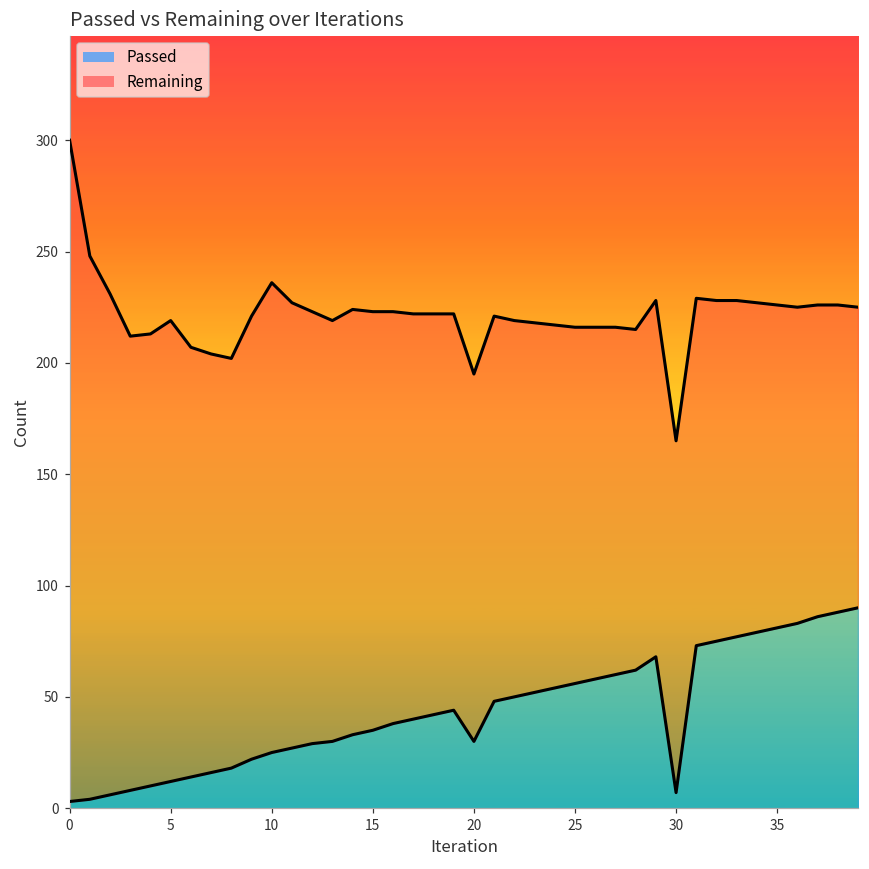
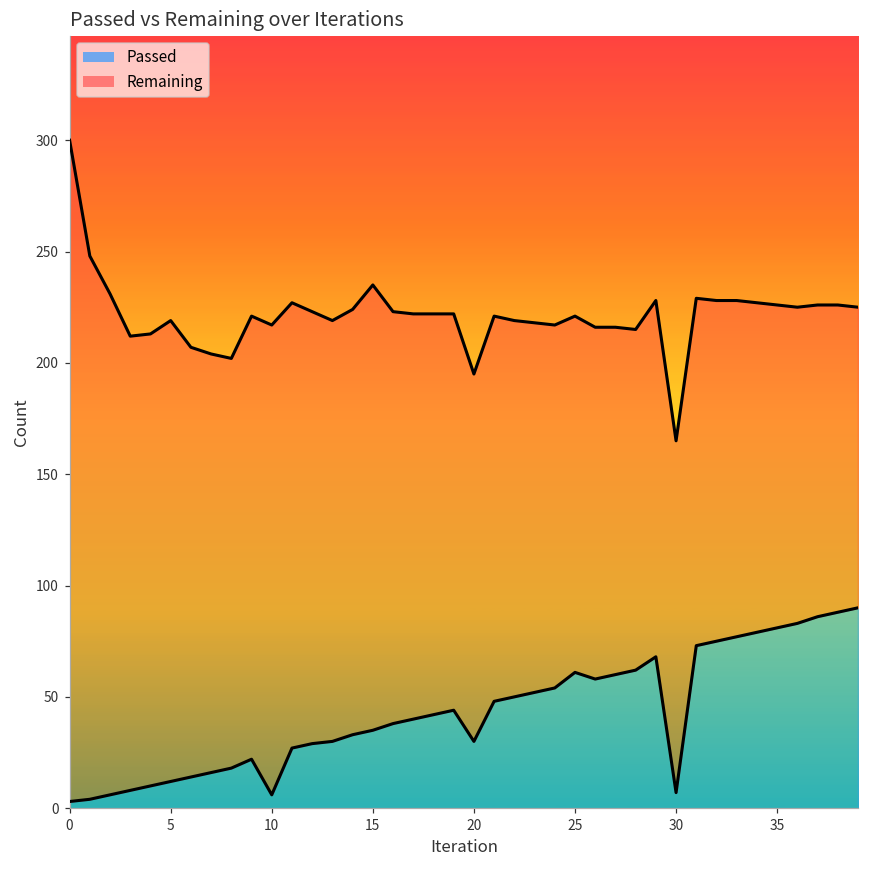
  {
    "Passed": {
      "0": 3,
      "5": 12,
-     "10": 25,
+     "10": 6,
      "15": 35,
      "20": 30,
-     "25": 56,
+     "25": 61,
      "30": 7,
      "35": 81
    },
    "Remaining": {
      "0": 297,
      "5": 207,
      "10": 211,
-     "15": 188,
+     "15": 200,
      "20": 165,
      "25": 160,
      "30": 158,
      "35": 145
    }
  }
